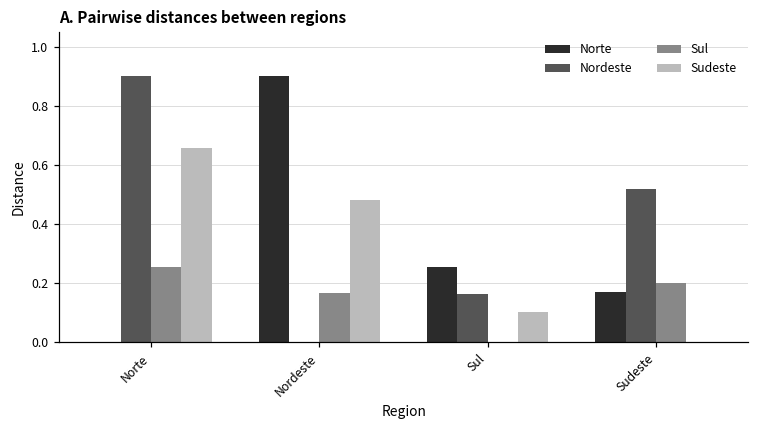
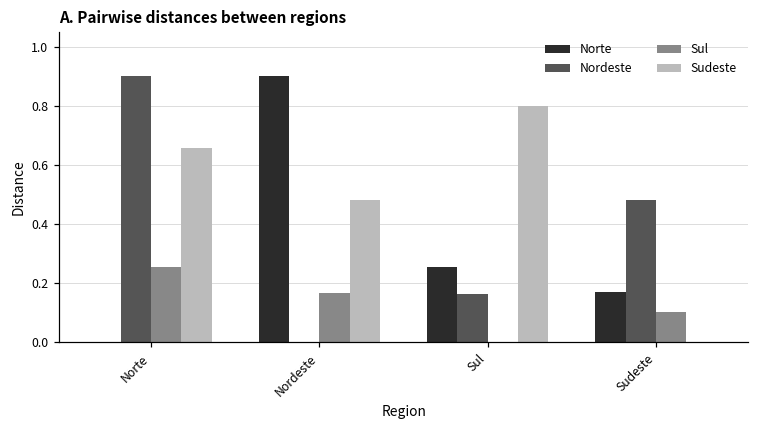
  {
    "Norte": {
      "Norte": 0.00,
      "Nordeste": 0.90,
      "Sul": 0.25,
      "Sudeste": 0.17
    },
    "Nordeste": {
      "Norte": 0.90,
      "Nordeste": 0.00,
      "Sul": 0.16,
-     "Sudeste": 0.52
+     "Sudeste": 0.48
    },
    "Sul": {
      "Norte": 0.25,
      "Nordeste": 0.16,
      "Sul": 0.0,
-     "Sudeste": 0.2
+     "Sudeste": 0.1
    },
    "Sudeste": {
      "Norte": 0.66,
      "Nordeste": 0.48,
-     "Sul": 0.1,
+     "Sul": 0.8,
      "Sudeste": 0.0
    }
  }
